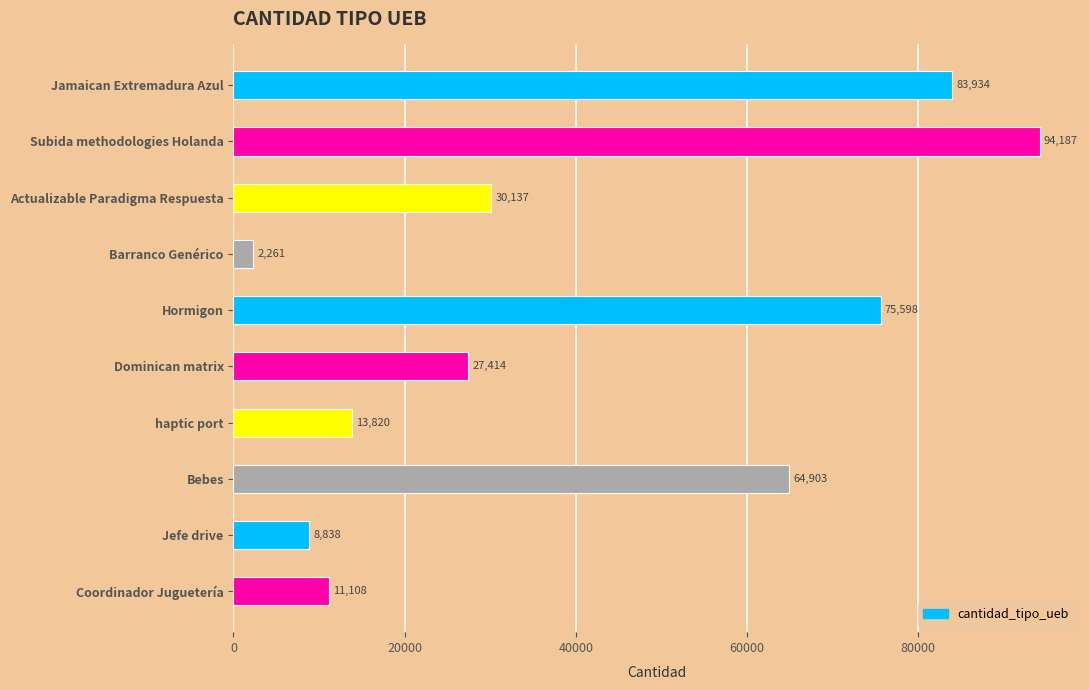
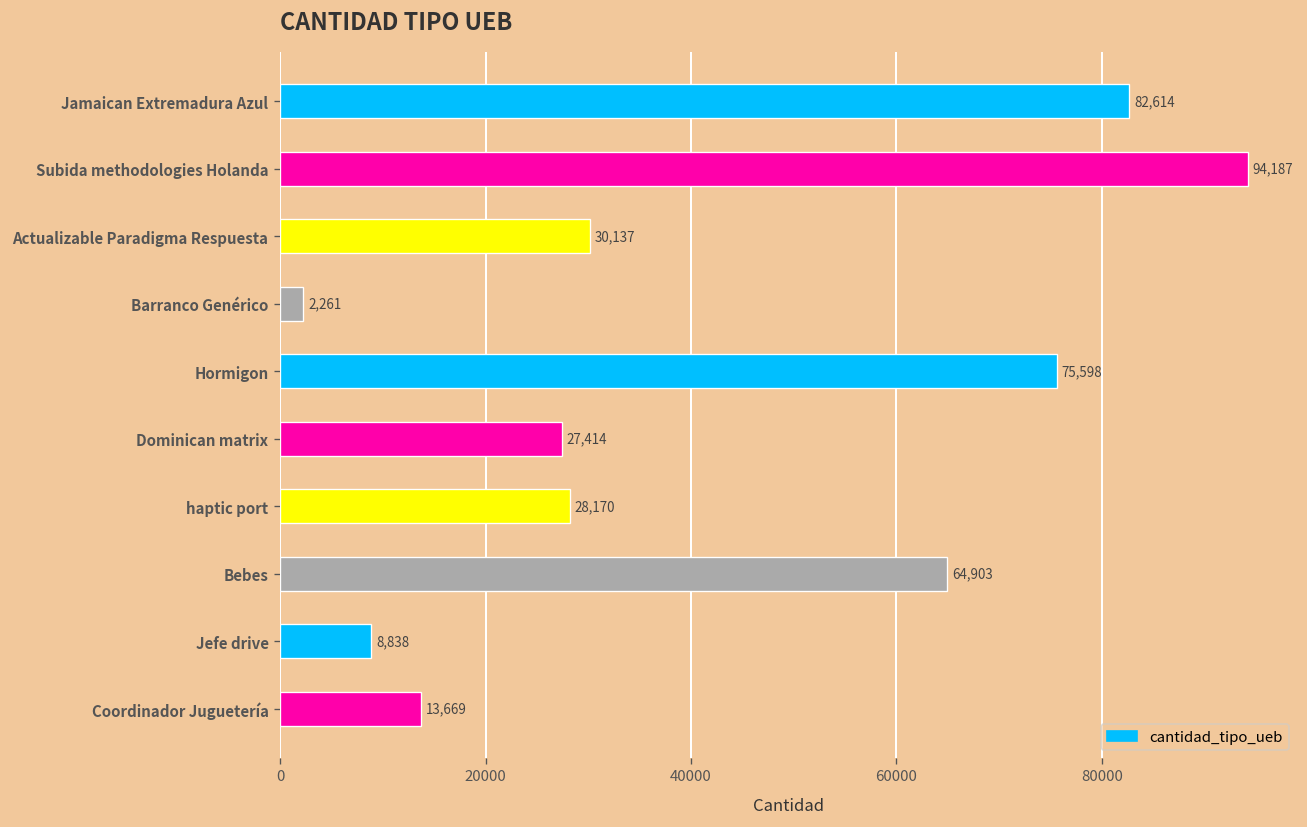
  {
-   "Jamaican Extremadura Azul": "83,934",
+   "Jamaican Extremadura Azul": "82,614",
    "Subida methodologies Holanda": "94,187",
    "Actualizable Paradigma Respuesta": "30,137",
    "Barranco Genérico": "2,261",
    "Hormigon": "75,598",
    "Dominican matrix": "27,414",
-   "haptic port": "13,820",
+   "haptic port": "28,170",
    "Bebes": "64,903",
    "Jefe drive": "8,838",
-   "Coordinador Juguetería": "11,108"
+   "Coordinador Juguetería": "13,669"
  }
